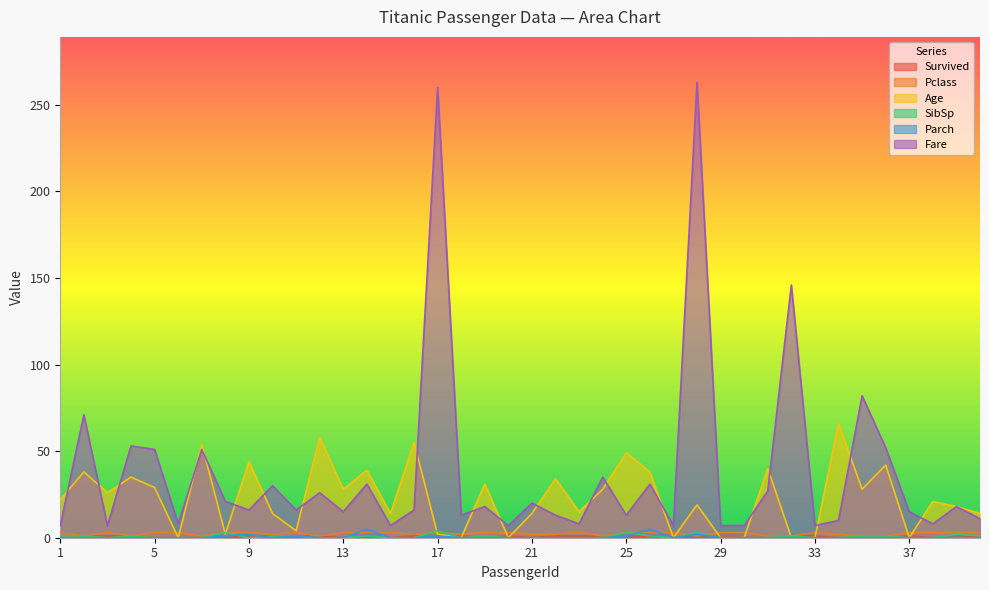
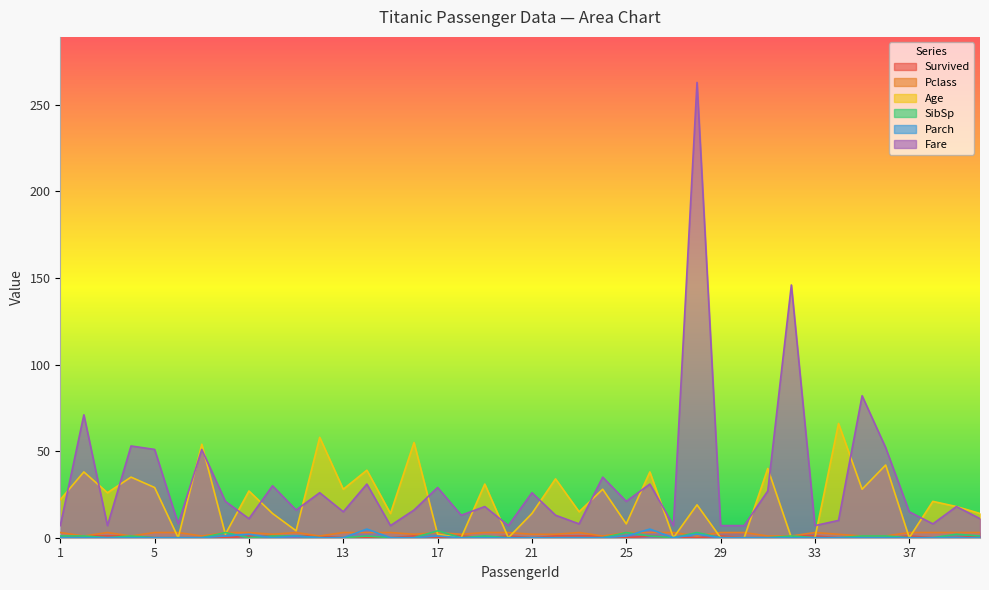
  {
    "Age": {
      "1": 22,
      "5": 29,
-     "9": 44,
+     "9": 27,
      "13": 28,
      "21": 14,
-     "25": 49
+     "25": 8
    },
    "Fare": {
      "1": 7,
      "5": 51,
-     "9": 16,
+     "9": 11,
      "13": 15,
-     "17": 260,
-     "21": 20,
-     "25": 13,
+     "17": 29,
+     "21": 26,
+     "25": 21,
      "29": 7,
      "33": 7,
      "37": 15
    }
  }
